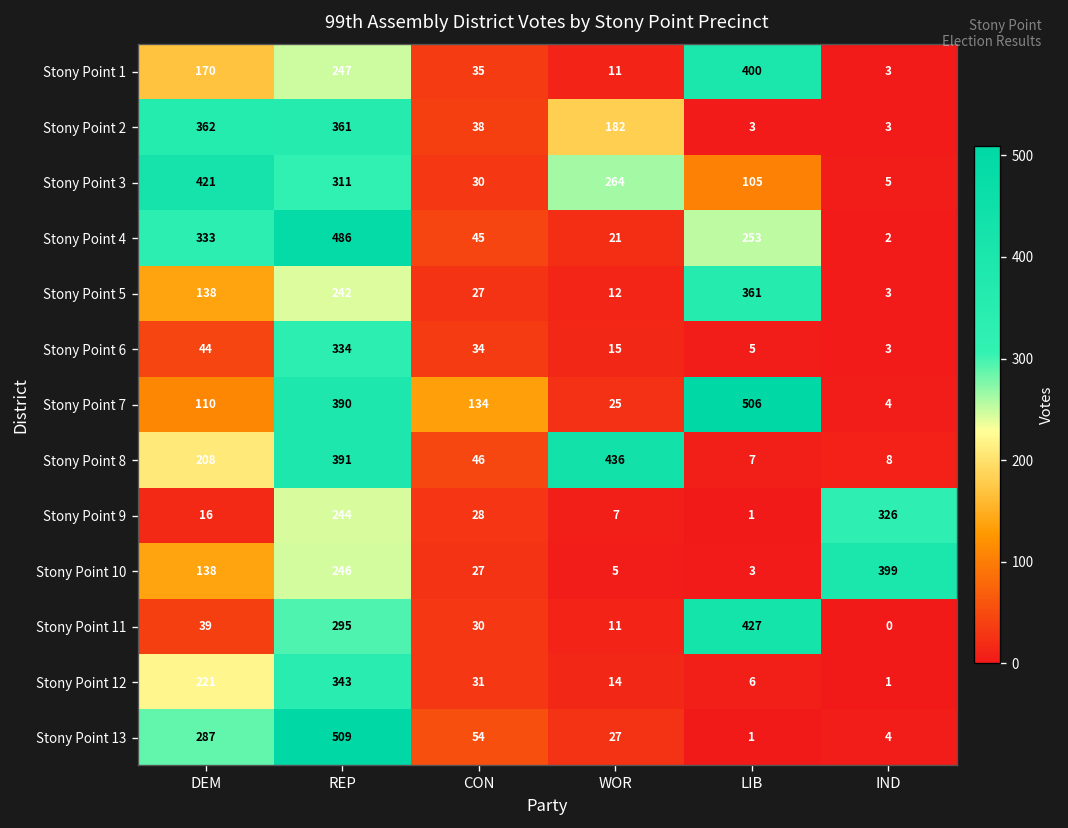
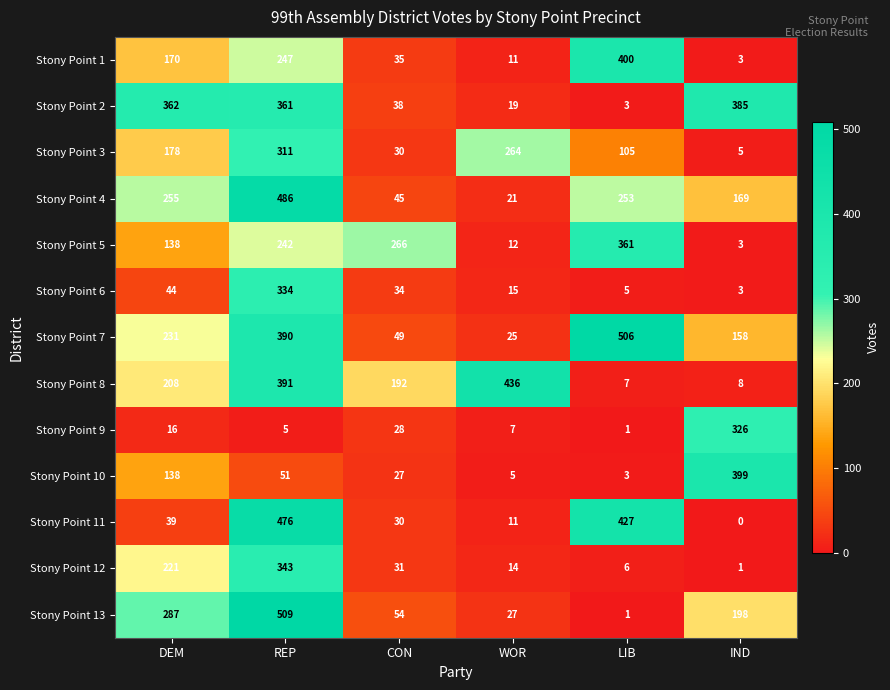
  {
    "Stony Point 1": {
      "DEM": 170,
      "REP": 247,
      "CON": 35,
      "WOR": 11,
      "LIB": 400,
      "IND": 3
    },
    "Stony Point 2": {
      "DEM": 362,
      "REP": 361,
      "CON": 38,
-     "WOR": 182,
+     "WOR": 19,
      "LIB": 3,
-     "IND": 3
+     "IND": 385
    },
    "Stony Point 3": {
-     "DEM": 421,
+     "DEM": 178,
      "REP": 311,
      "CON": 30,
      "WOR": 264,
      "LIB": 105,
      "IND": 5
    },
    "Stony Point 4": {
-     "DEM": 333,
+     "DEM": 255,
      "REP": 486,
      "CON": 45,
      "WOR": 21,
      "LIB": 253,
-     "IND": 2
+     "IND": 169
    },
    "Stony Point 5": {
      "DEM": 138,
      "REP": 242,
-     "CON": 27,
+     "CON": 266,
      "WOR": 12,
      "LIB": 361,
      "IND": 3
    },
    "Stony Point 6": {
      "DEM": 44,
      "REP": 334,
      "CON": 34,
      "WOR": 15,
      "LIB": 5,
      "IND": 3
    },
    "Stony Point 7": {
-     "DEM": 110,
+     "DEM": 231,
      "REP": 390,
-     "CON": 134,
+     "CON": 49,
      "WOR": 25,
      "LIB": 506,
-     "IND": 4
+     "IND": 158
    },
    "Stony Point 8": {
      "DEM": 208,
      "REP": 391,
-     "CON": 46,
+     "CON": 192,
      "WOR": 436,
      "LIB": 7,
      "IND": 8
    },
    "Stony Point 9": {
      "DEM": 16,
-     "REP": 244,
+     "REP": 5,
      "CON": 28,
      "WOR": 7,
      "LIB": 1,
      "IND": 326
    },
    "Stony Point 10": {
      "DEM": 138,
-     "REP": 246,
+     "REP": 51,
      "CON": 27,
      "WOR": 5,
      "LIB": 3,
      "IND": 399
    },
    "Stony Point 11": {
      "DEM": 39,
-     "REP": 295,
+     "REP": 476,
      "CON": 30,
      "WOR": 11,
      "LIB": 427,
      "IND": 0
    },
    "Stony Point 12": {
      "DEM": 221,
      "REP": 343,
      "CON": 31,
      "WOR": 14,
      "LIB": 6,
      "IND": 1
    },
    "Stony Point 13": {
      "DEM": 287,
      "REP": 509,
      "CON": 54,
      "WOR": 27,
      "LIB": 1,
-     "IND": 4
+     "IND": 198
    }
  }
